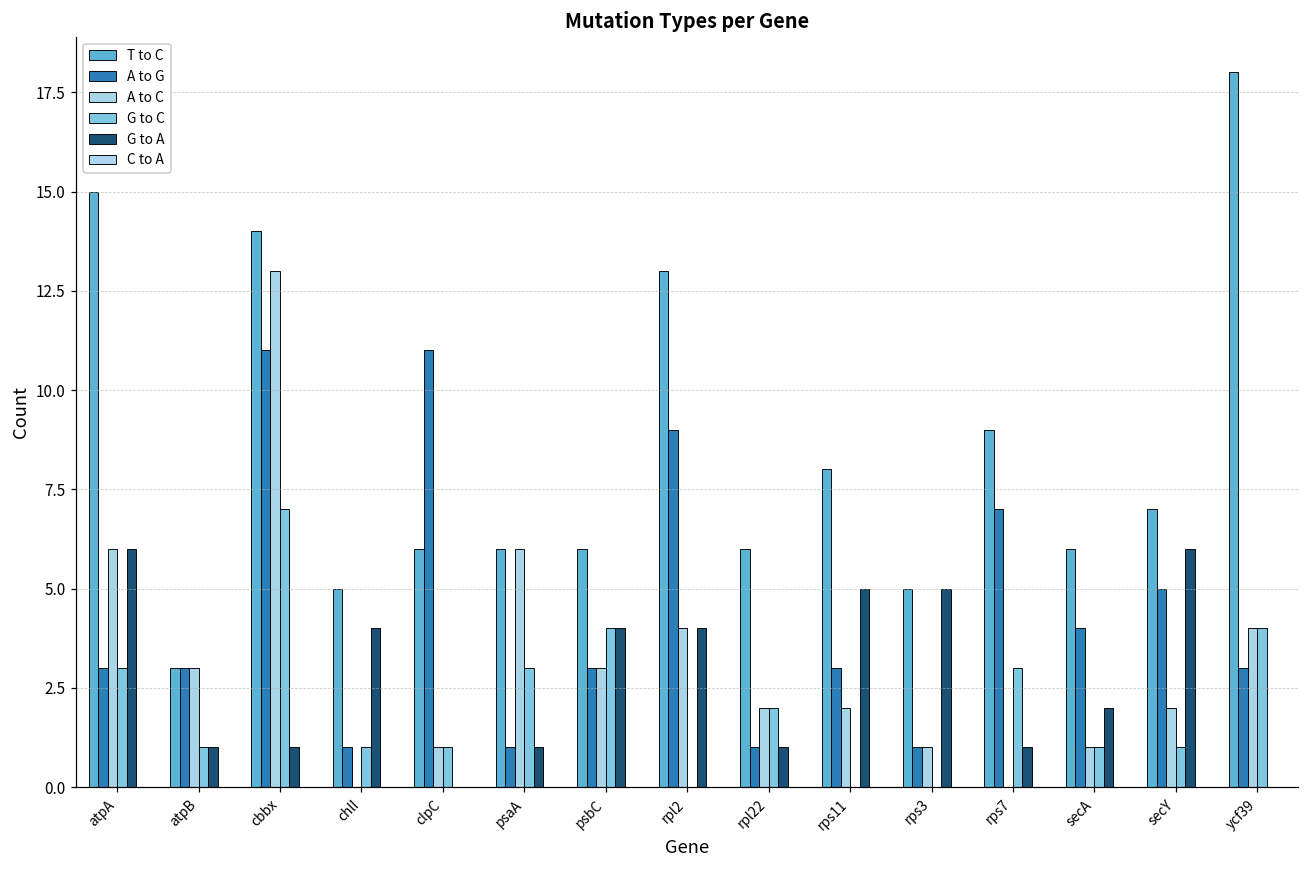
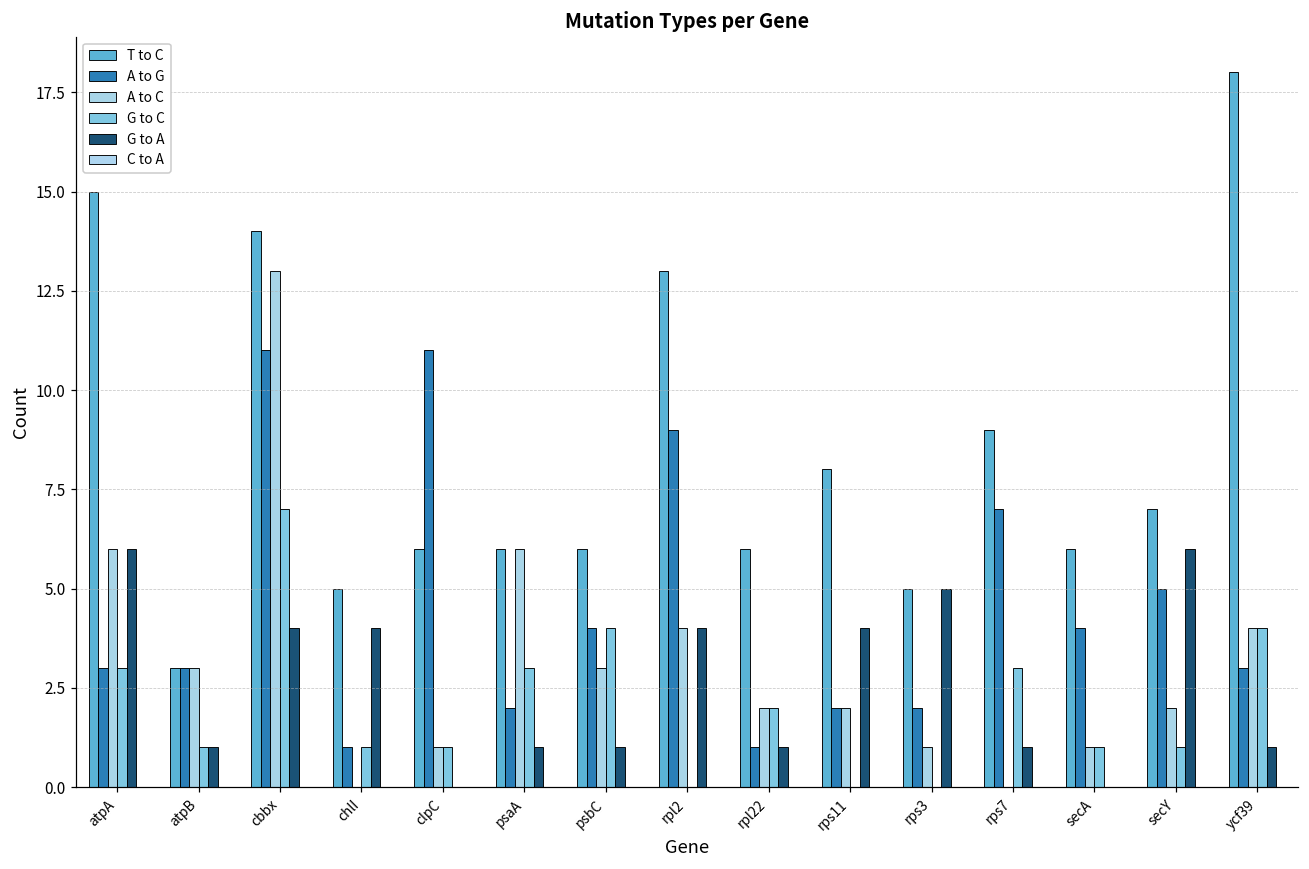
  {
    "A to G": {
      "atpA": 3,
      "atpB": 3,
      "cbbx": 11,
      "chlI": 1,
      "clpC": 11,
-     "psaA": 1,
-     "psbC": 3,
+     "psaA": 2,
+     "psbC": 4,
      "rpl2": 9,
      "rpl22": 1,
-     "rps11": 3,
-     "rps3": 1,
+     "rps11": 2,
+     "rps3": 2,
      "rps7": 7,
      "secA": 4,
      "secY": 5,
      "ycf39": 3
    },
    "G to A": {
      "atpA": 6,
      "atpB": 1,
-     "cbbx": 1,
+     "cbbx": 4,
      "chlI": 4,
      "clpC": 0,
      "psaA": 1,
-     "psbC": 4,
+     "psbC": 1,
      "rpl2": 4,
      "rpl22": 1,
-     "rps11": 5,
+     "rps11": 4,
      "rps3": 5,
      "rps7": 1,
-     "secA": 2,
+     "secA": 0,
      "secY": 6,
-     "ycf39": 0
+     "ycf39": 1
    }
  }
